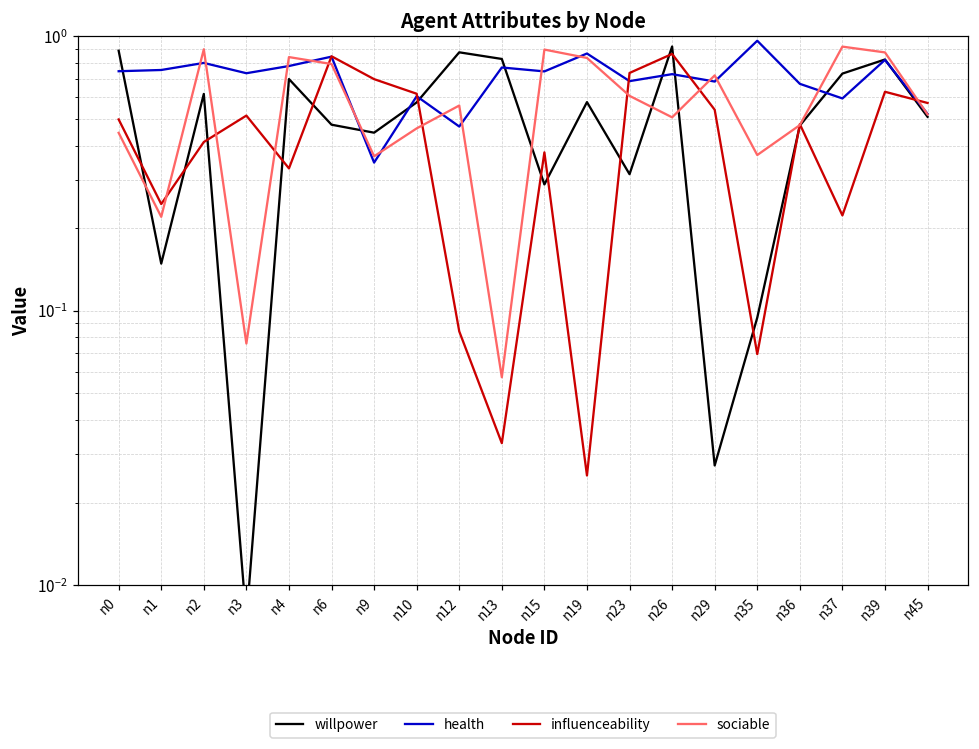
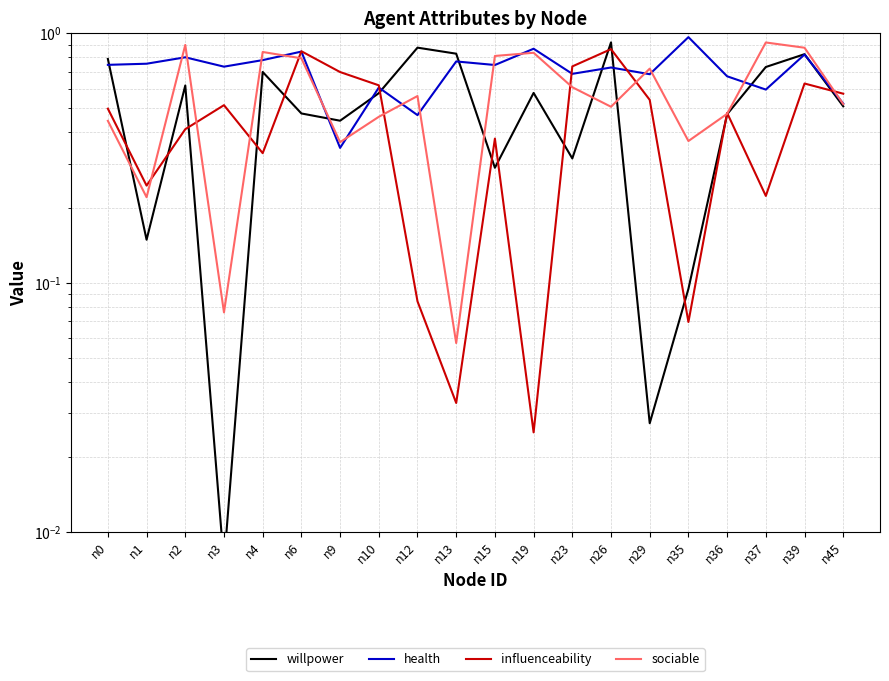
  {
    "willpower": {
-     "n0": 0.89,
+     "n0": 0.79,
      "n1": 0.15,
      "n2": 0.62,
      "n4": 0.70,
      "n6": 0.48,
      "n9": 0.45,
      "n10": 0.57,
      "n12": 0.87,
      "n13": 0.83,
      "n15": 0.29,
      "n19": 0.58,
      "n23": 0.31,
      "n26": 0.92,
      "n29": 0.027,
      "n35": 0.094,
      "n37": 0.73
    },
    "health": {
      "n0": 0.75,
      "n1": 0.75,
      "n2": 0.80,
      "n3": 0.73,
      "n4": 0.78,
      "n9": 0.35,
      "n12": 0.47,
      "n13": 0.77,
      "n15": 0.75,
      "n19": 0.87,
      "n23": 0.69,
      "n26": 0.73,
      "n29": 0.68,
      "n35": 0.96,
      "n36": 0.67,
      "n37": 0.59
    },
    "influenceability": {
      "n0": 0.50,
      "n1": 0.24,
      "n2": 0.41,
      "n3": 0.51,
      "n4": 0.33,
      "n9": 0.70,
      "n12": 0.084,
      "n13": 0.033,
      "n15": 0.38,
      "n19": 0.025,
      "n23": 0.74,
      "n26": 0.86,
      "n29": 0.54,
      "n35": 0.07,
      "n37": 0.22,
      "n39": 0.63,
      "n45": 0.57
    },
    "sociable": {
      "n0": 0.45,
      "n1": 0.22,
      "n2": 0.90,
      "n3": 0.076,
      "n4": 0.84,
      "n6": 0.79,
      "n9": 0.37,
      "n10": 0.46,
      "n12": 0.56,
      "n13": 0.057,
-     "n15": 0.90,
+     "n15": 0.81,
      "n19": 0.83,
      "n23": 0.61,
      "n26": 0.51,
      "n29": 0.72,
      "n35": 0.37,
      "n37": 0.92,
      "n39": 0.87
    }
  }
